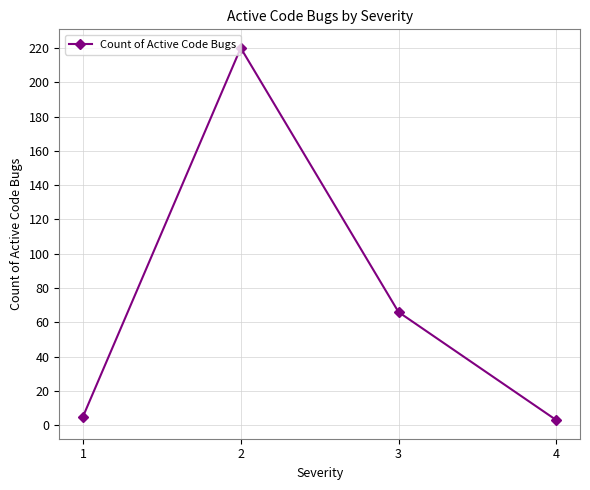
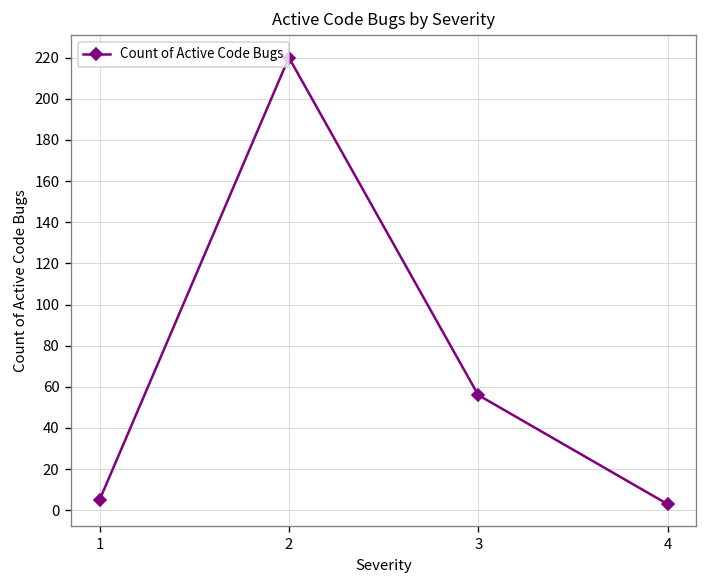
  {
    "1": 5,
-   "3": 66,
+   "3": 56,
    "4": 3
  }
